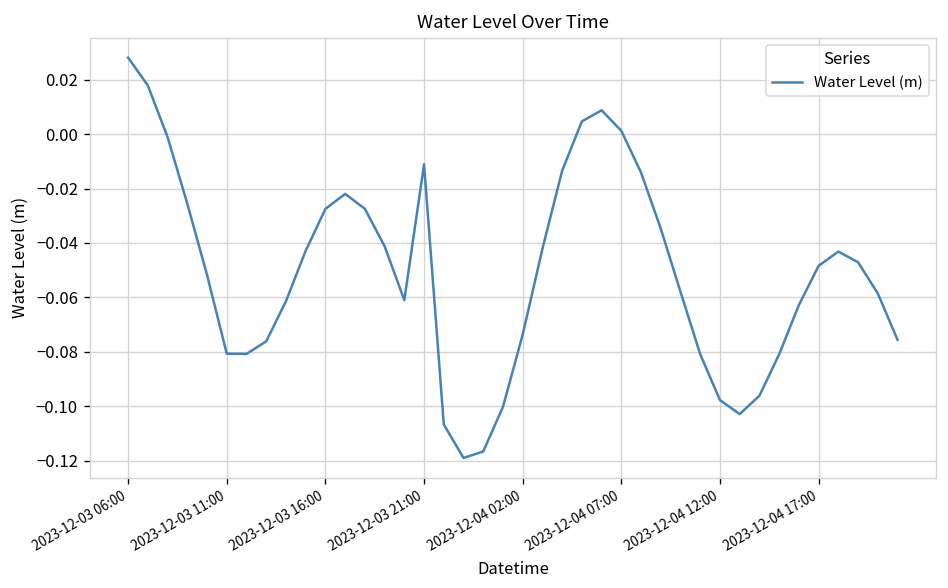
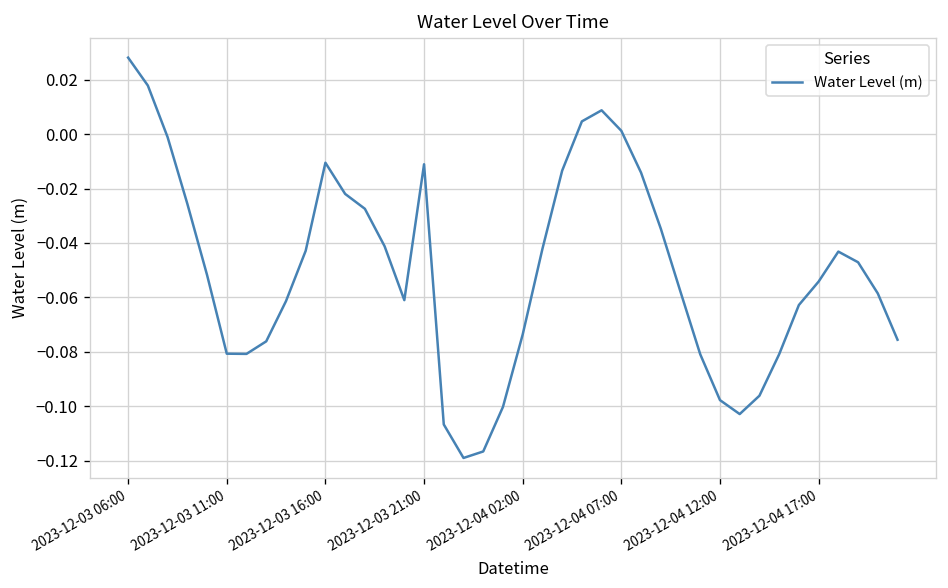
  {
    "2023-12-03 06:00": 0.028,
    "2023-12-03 11:00": -0.081,
-   "2023-12-03 16:00": -0.027,
+   "2023-12-03 16:00": -0.010,
    "2023-12-03 21:00": -0.011,
    "2023-12-04 02:00": -0.074,
    "2023-12-04 07:00": 0.001,
    "2023-12-04 12:00": -0.098,
-   "2023-12-04 17:00": -0.048
+   "2023-12-04 17:00": -0.054
  }
